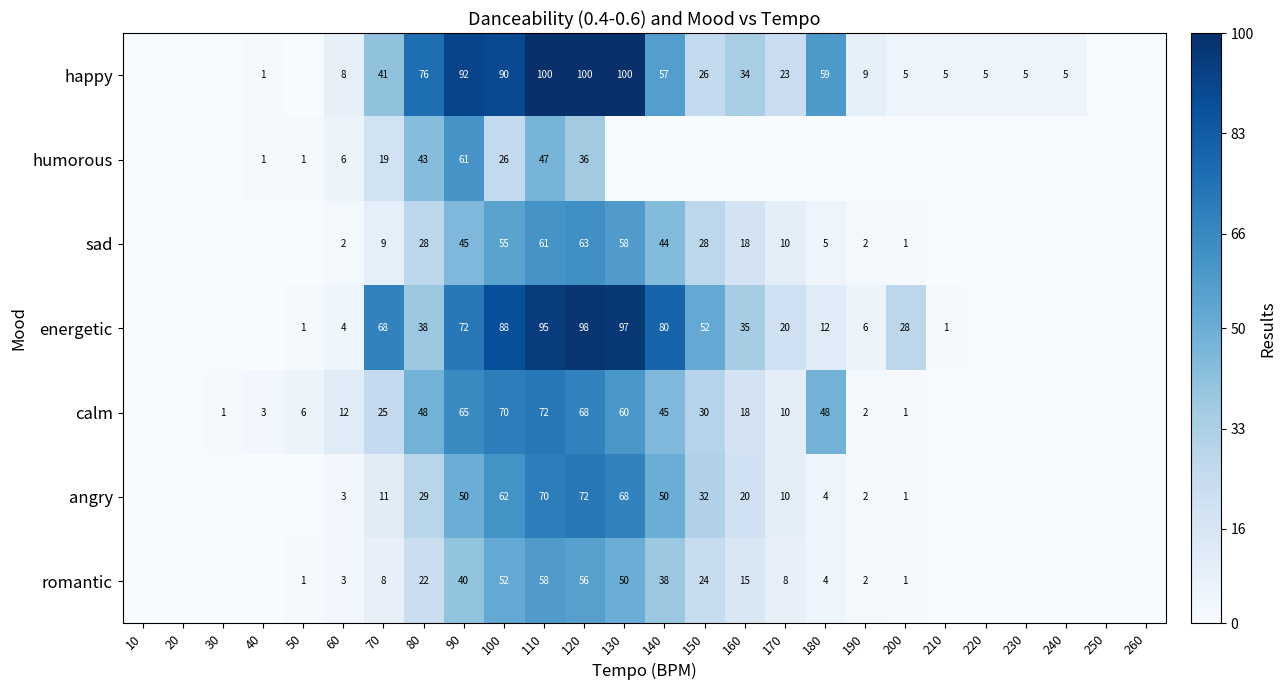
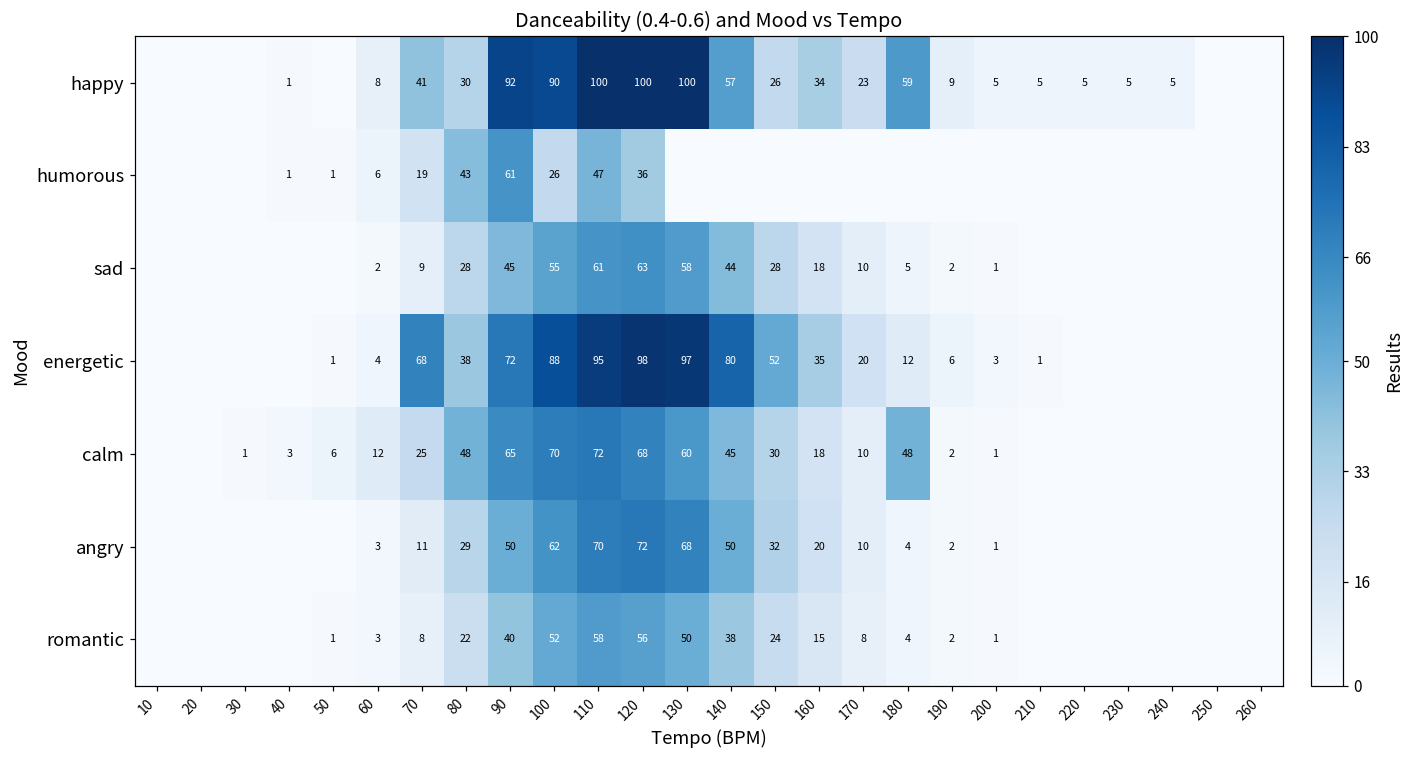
  {
    "happy": {
      "40": 1,
      "60": 8,
      "70": 41,
-     "80": 76,
+     "80": 30,
      "90": 92,
      "100": 90,
      "110": 100,
      "120": 100,
      "130": 100,
      "140": 57,
      "150": 26,
      "160": 34,
      "170": 23,
      "180": 59,
      "190": 9,
      "200": 5,
      "210": 5,
      "220": 5,
      "230": 5,
      "240": 5
    },
    "humorous": {
      "40": 1,
      "50": 1,
      "60": 6,
      "70": 19,
      "80": 43,
      "90": 61,
      "100": 26,
      "110": 47,
      "120": 36
    },
    "sad": {
      "60": 2,
      "70": 9,
      "80": 28,
      "90": 45,
      "100": 55,
      "110": 61,
      "120": 63,
      "130": 58,
      "140": 44,
      "150": 28,
      "160": 18,
      "170": 10,
      "180": 5,
      "190": 2,
      "200": 1
    },
    "energetic": {
      "50": 1,
      "60": 4,
      "70": 68,
      "80": 38,
      "90": 72,
      "100": 88,
      "110": 95,
      "120": 98,
      "130": 97,
      "140": 80,
      "150": 52,
      "160": 35,
      "170": 20,
      "180": 12,
      "190": 6,
-     "200": 28,
+     "200": 3,
      "210": 1
    },
    "calm": {
      "30": 1,
      "40": 3,
      "50": 6,
      "60": 12,
      "70": 25,
      "80": 48,
      "90": 65,
      "100": 70,
      "110": 72,
      "120": 68,
      "130": 60,
      "140": 45,
      "150": 30,
      "160": 18,
      "170": 10,
      "180": 48,
      "190": 2,
      "200": 1
    },
    "angry": {
      "60": 3,
      "70": 11,
      "80": 29,
      "90": 50,
      "100": 62,
      "110": 70,
      "120": 72,
      "130": 68,
      "140": 50,
      "150": 32,
      "160": 20,
      "170": 10,
      "180": 4,
      "190": 2,
      "200": 1
    },
    "romantic": {
      "50": 1,
      "60": 3,
      "70": 8,
      "80": 22,
      "90": 40,
      "100": 52,
      "110": 58,
      "120": 56,
      "130": 50,
      "140": 38,
      "150": 24,
      "160": 15,
      "170": 8,
      "180": 4,
      "190": 2,
      "200": 1
    }
  }
